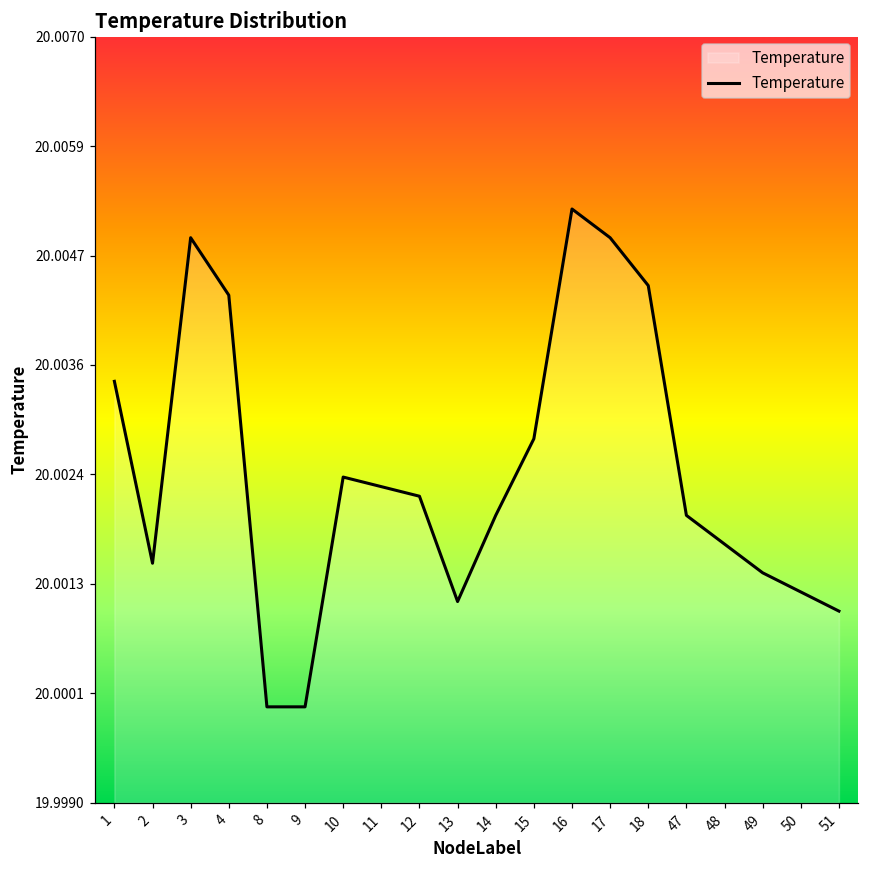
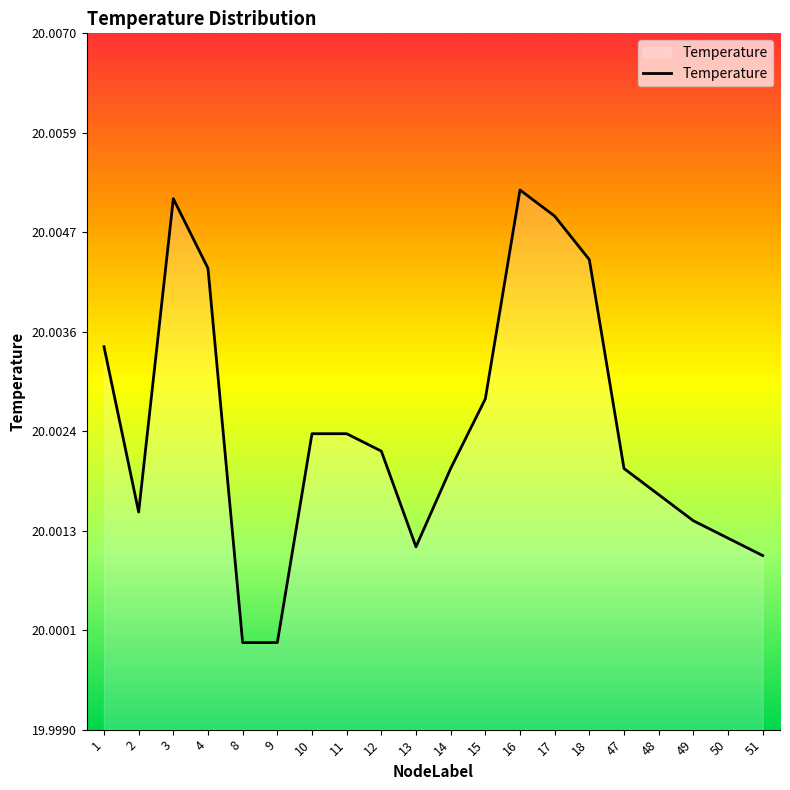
  {
    "1": 20.0034,
    "2": 20.0015,
-   "3": 20.0049,
+   "3": 20.0051,
    "4": 20.0043,
    "8": 20.0000,
    "9": 20.0000,
    "10": 20.0024,
-   "11": 20.0023,
+   "11": 20.0024,
    "12": 20.0022,
    "13": 20.0011,
    "14": 20.0020,
    "15": 20.0028,
    "16": 20.0052,
    "17": 20.0049,
    "18": 20.0044,
    "47": 20.0020,
    "48": 20.0017,
    "49": 20.0014,
    "50": 20.0012,
    "51": 20.0010
  }
